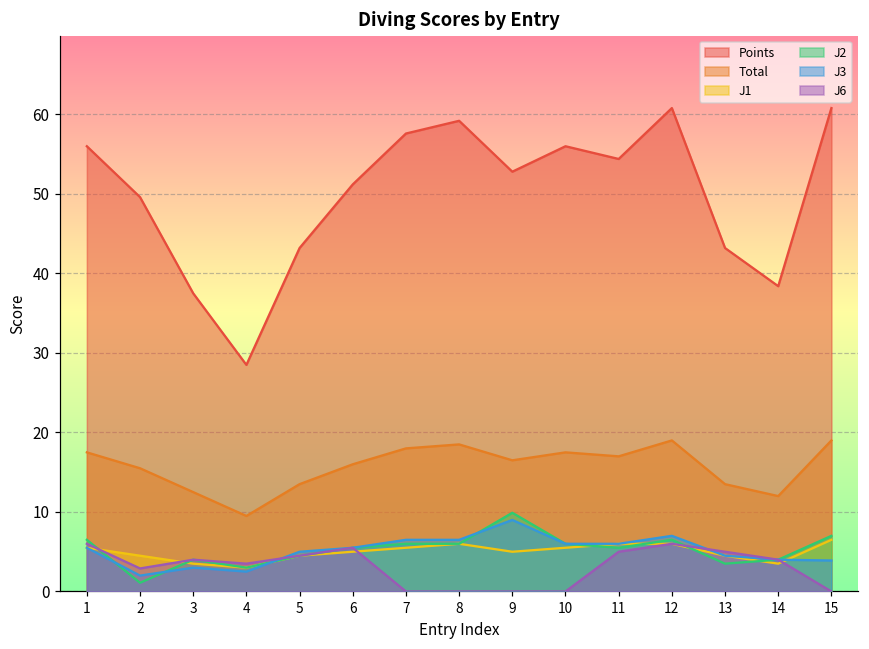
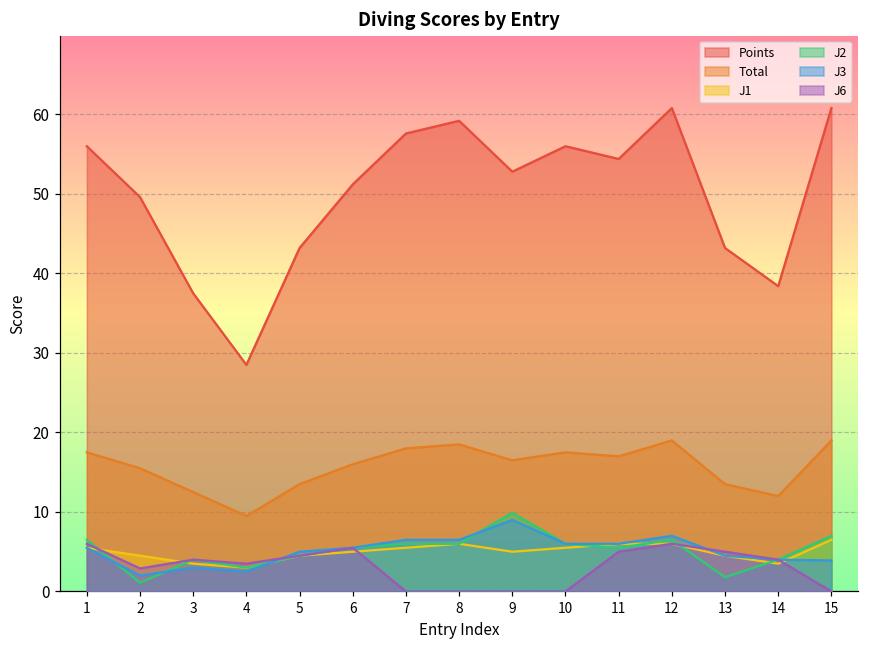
  {
    "J2": {
      "1": 7,
      "2": 1,
      "7": 6,
      "9": 10,
      "11": 6,
      "12": 7,
-     "13": 4,
+     "13": 2,
      "15": 7
    },
    "J3": {
      "2": 2,
      "3": 3,
      "4": 3,
      "5": 5,
      "7": 7,
      "8": 7,
      "9": 9,
      "12": 7,
      "15": 4
    },
    "J6": {
      "1": 6,
      "2": 3,
      "4": 4,
      "7": 0,
      "8": 0,
      "9": 0,
      "10": 0,
      "11": 5,
      "13": 5,
      "15": 0
    }
  }
